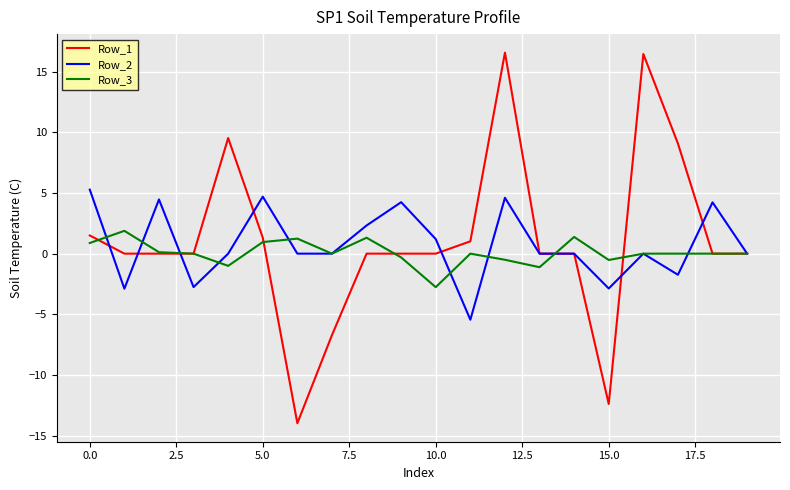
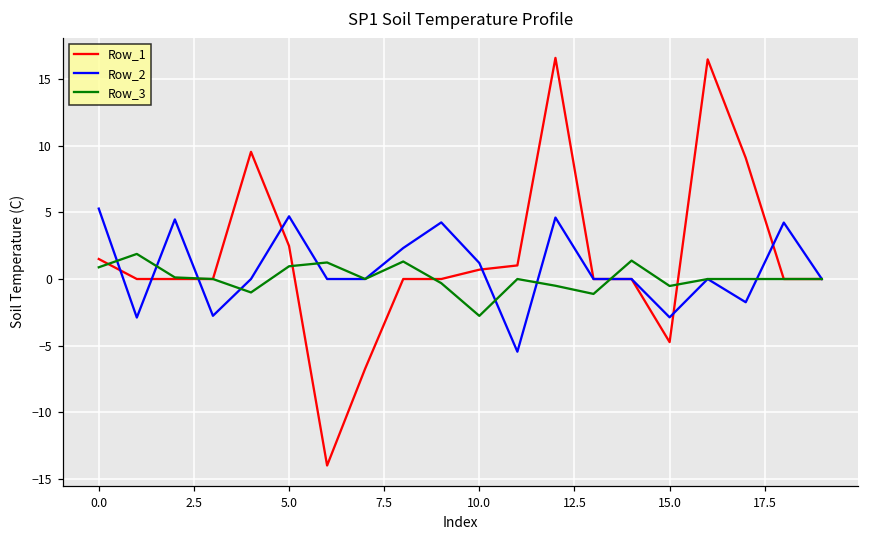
  {
    "Row_1": {
      "0.0": 1.5,
-     "5.0": 1.3,
-     "10.0": 0.0,
-     "15.0": -12.4
+     "5.0": 2.5,
+     "10.0": 0.7,
+     "15.0": -4.7
    },
    "Row_2": {
      "0.0": 5.3,
      "5.0": 4.7,
      "10.0": 1.2,
      "15.0": -2.9
    },
    "Row_3": {
      "0.0": 0.9,
      "5.0": 1.0,
      "10.0": -2.8,
      "15.0": -0.5
    }
  }
